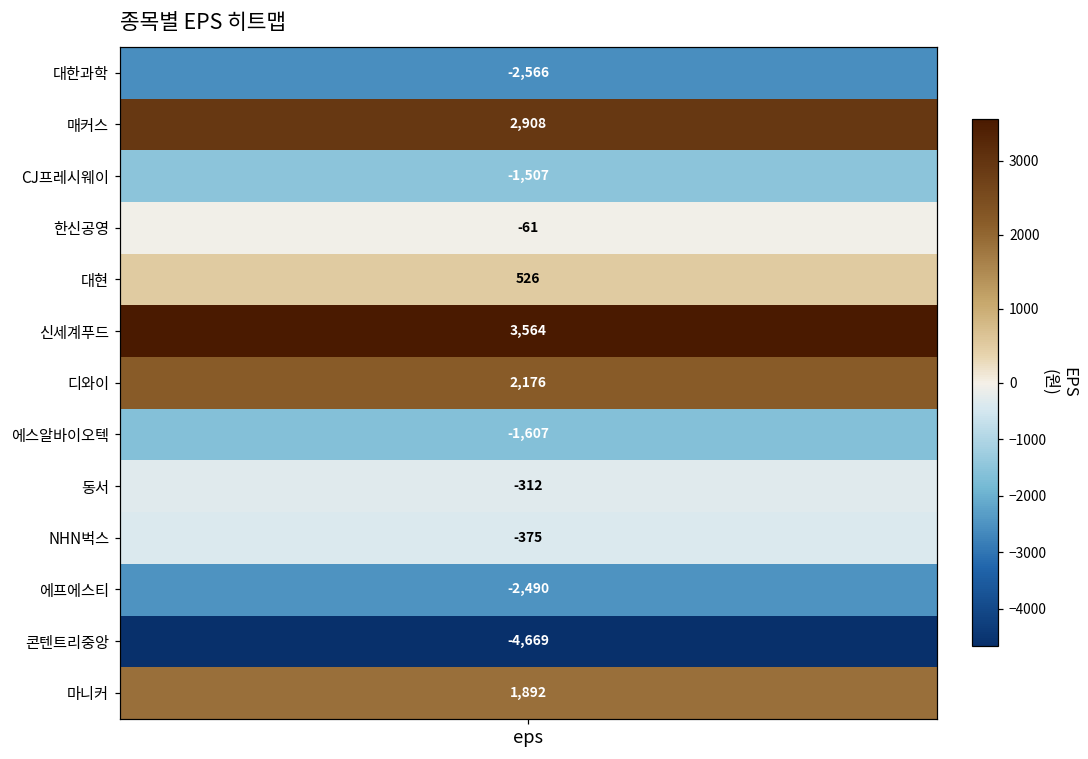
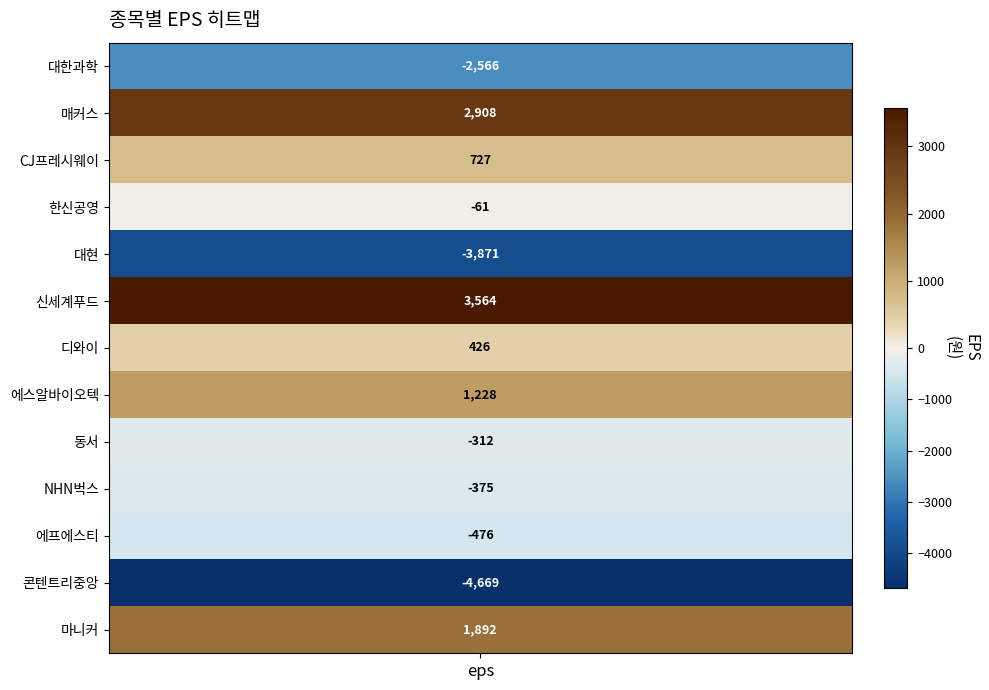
  {
    "대한과학": {
      "eps": "-2,566"
    },
    "매커스": {
      "eps": "2,908"
    },
    "CJ프레시웨이": {
-     "eps": "-1,507"
+     "eps": "727"
    },
    "한신공영": {
      "eps": "-61"
    },
    "대현": {
-     "eps": "526"
+     "eps": "-3,871"
    },
    "신세계푸드": {
      "eps": "3,564"
    },
    "디와이": {
-     "eps": "2,176"
+     "eps": "426"
    },
    "에스알바이오텍": {
-     "eps": "-1,607"
+     "eps": "1,228"
    },
    "동서": {
      "eps": "-312"
    },
    "NHN벅스": {
      "eps": "-375"
    },
    "에프에스티": {
-     "eps": "-2,490"
+     "eps": "-476"
    },
    "콘텐트리중앙": {
      "eps": "-4,669"
    },
    "마니커": {
      "eps": "1,892"
    }
  }
